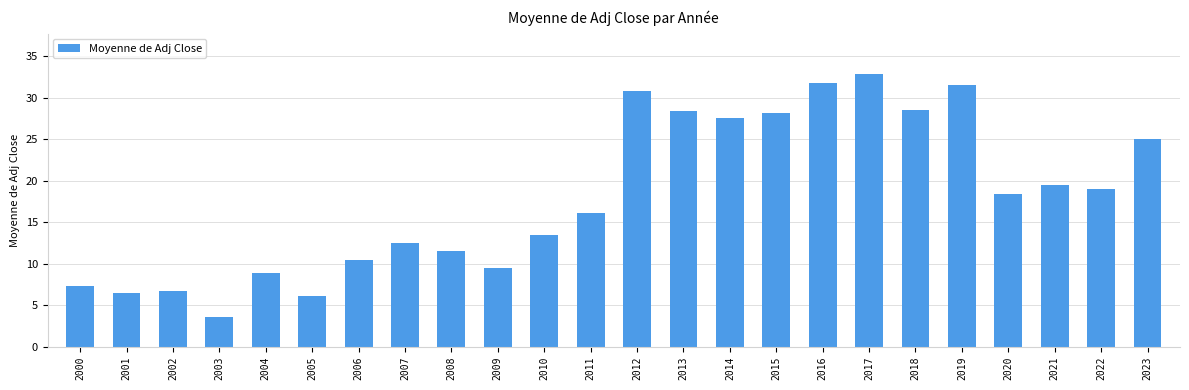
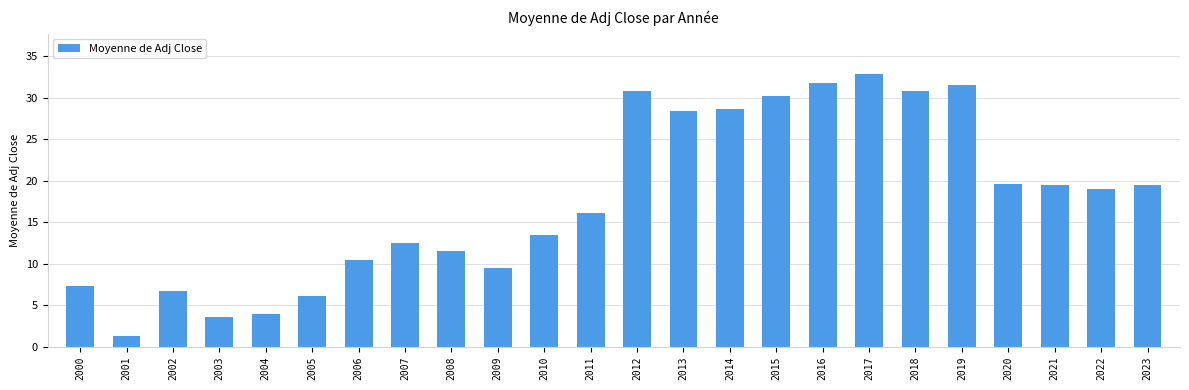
  {
    "2000": 7,
-   "2001": 7,
+   "2001": 1,
    "2002": 7,
    "2003": 4,
-   "2004": 9,
+   "2004": 4,
    "2005": 6,
    "2006": 11,
    "2007": 13,
    "2008": 12,
    "2009": 10,
    "2010": 14,
    "2011": 16,
    "2012": 31,
    "2013": 28,
-   "2014": 28,
-   "2015": 28,
+   "2014": 29,
+   "2015": 30,
    "2016": 32,
    "2017": 33,
-   "2018": 29,
+   "2018": 31,
    "2019": 32,
-   "2020": 18,
+   "2020": 20,
    "2021": 19,
    "2022": 19,
-   "2023": 25
+   "2023": 19
  }
